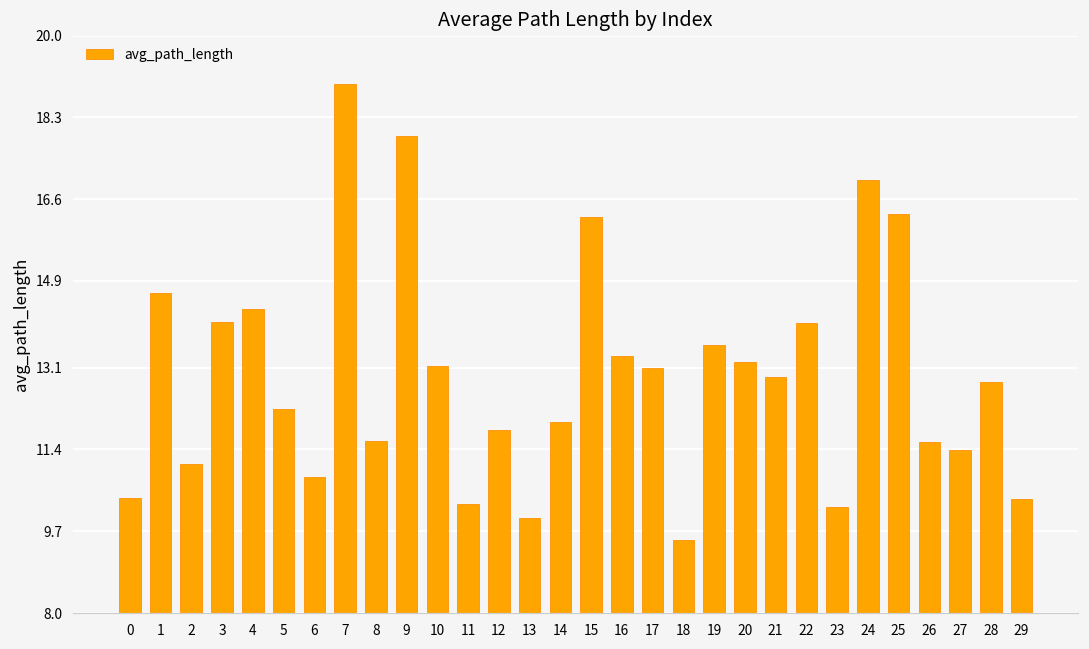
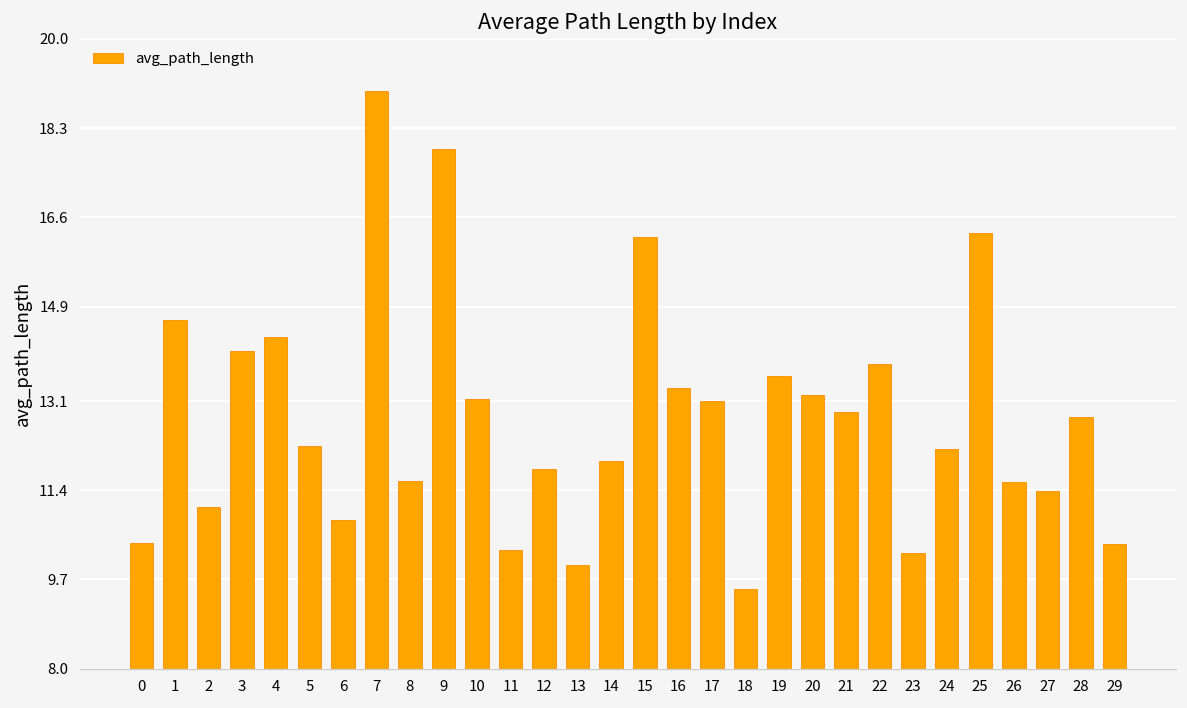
  {
    "0": 10.4,
    "1": 14.7,
    "2": 11.1,
    "3": 14.1,
    "4": 14.3,
    "5": 12.2,
    "6": 10.8,
    "7": 19.0,
    "8": 11.6,
    "9": 17.9,
    "10": 13.1,
    "11": 10.3,
    "12": 11.8,
    "13": 10.0,
    "14": 12.0,
    "15": 16.2,
    "16": 13.4,
    "17": 13.1,
    "18": 9.5,
    "19": 13.6,
    "20": 13.2,
    "21": 12.9,
-   "22": 14.0,
+   "22": 13.8,
    "23": 10.2,
-   "24": 17.0,
+   "24": 12.2,
    "25": 16.3,
    "26": 11.6,
    "27": 11.4,
    "28": 12.8,
    "29": 10.4
  }
